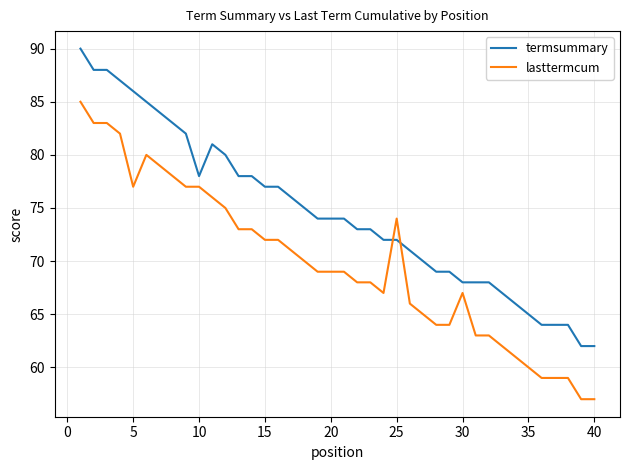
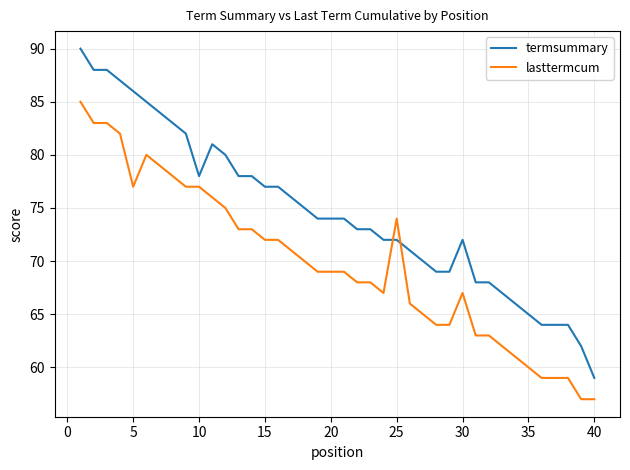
  {
    "termsummary": {
      "5": 86,
      "10": 78,
      "15": 77,
      "20": 74,
      "25": 72,
-     "30": 68,
+     "30": 72,
      "35": 65,
-     "40": 62
+     "40": 59
    },
    "lasttermcum": {
      "5": 77,
      "10": 77,
      "15": 72,
      "20": 69,
      "25": 74,
      "30": 67,
      "35": 60,
      "40": 57
    }
  }
